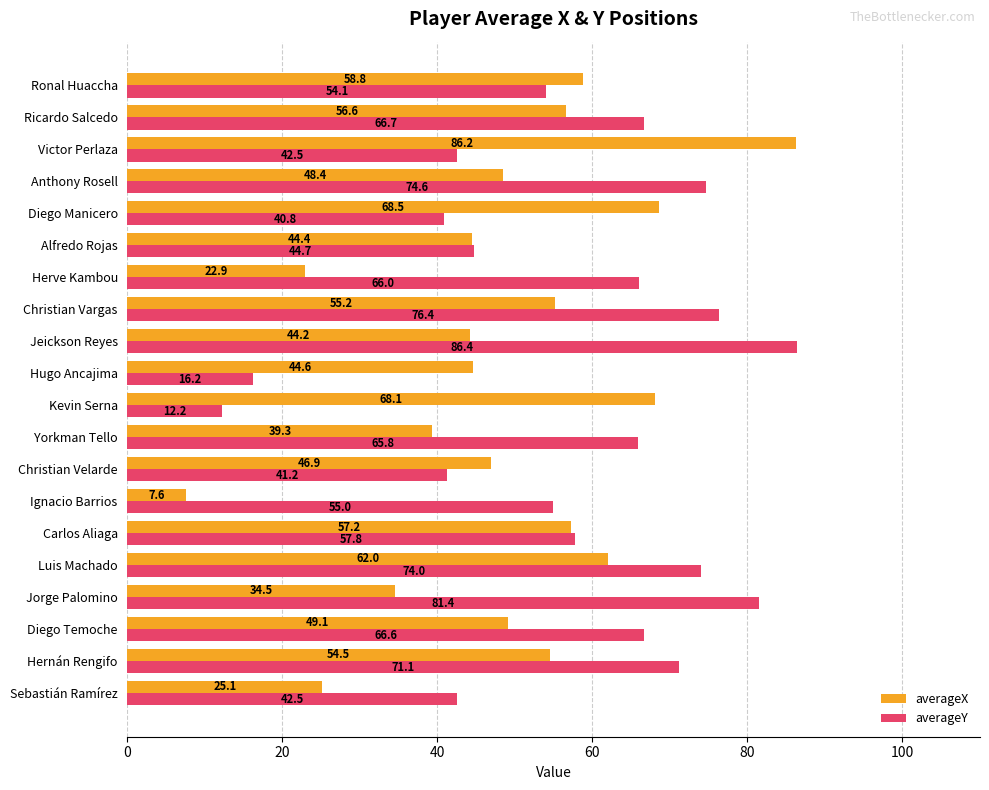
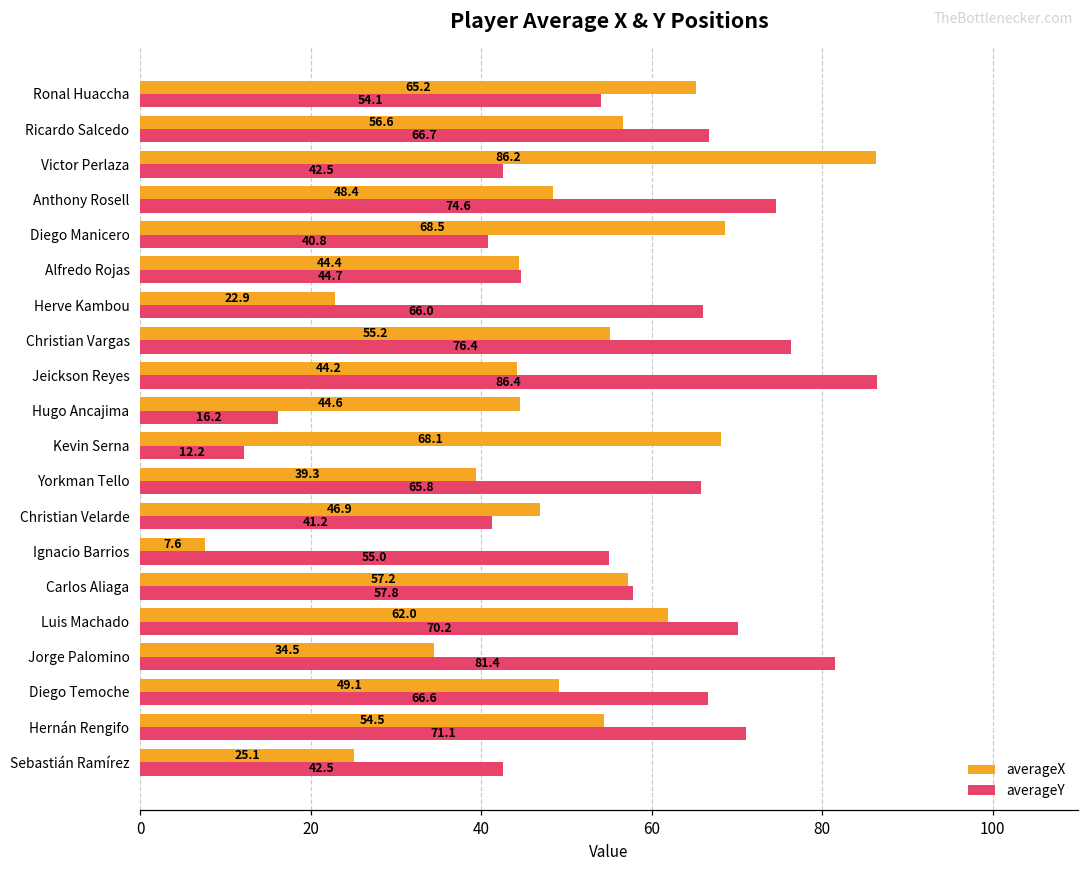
  {
    "averageX": {
-     "Ronal Huaccha": 58.8,
+     "Ronal Huaccha": 65.2,
      "Ricardo Salcedo": 56.6,
      "Victor Perlaza": 86.2,
      "Anthony Rosell": 48.4,
      "Diego Manicero": 68.5,
      "Alfredo Rojas": 44.4,
      "Herve Kambou": 22.9,
      "Christian Vargas": 55.2,
      "Jeickson Reyes": 44.2,
      "Hugo Ancajima": 44.6,
      "Kevin Serna": 68.1,
      "Yorkman Tello": 39.3,
      "Christian Velarde": 46.9,
      "Ignacio Barrios": 7.6,
      "Carlos Aliaga": 57.2,
      "Luis Machado": 62.0,
      "Jorge Palomino": 34.5,
      "Diego Temoche": 49.1,
      "Hernán Rengifo": 54.5,
      "Sebastián Ramírez": 25.1
    },
    "averageY": {
      "Ronal Huaccha": 54.1,
      "Ricardo Salcedo": 66.7,
      "Victor Perlaza": 42.5,
      "Anthony Rosell": 74.6,
      "Diego Manicero": 40.8,
      "Alfredo Rojas": 44.7,
      "Herve Kambou": 66.0,
      "Christian Vargas": 76.4,
      "Jeickson Reyes": 86.4,
      "Hugo Ancajima": 16.2,
      "Kevin Serna": 12.2,
      "Yorkman Tello": 65.8,
      "Christian Velarde": 41.2,
      "Ignacio Barrios": 55.0,
      "Carlos Aliaga": 57.8,
-     "Luis Machado": 74.0,
+     "Luis Machado": 70.2,
      "Jorge Palomino": 81.4,
      "Diego Temoche": 66.6,
      "Hernán Rengifo": 71.1,
      "Sebastián Ramírez": 42.5
    }
  }
